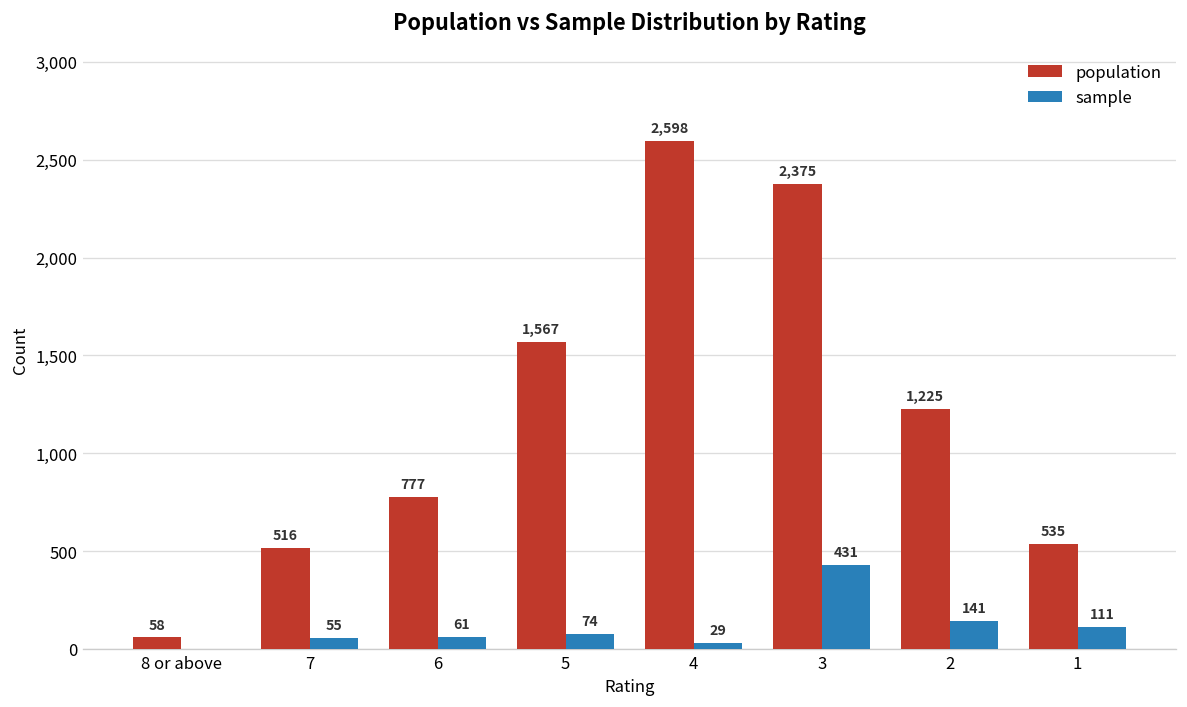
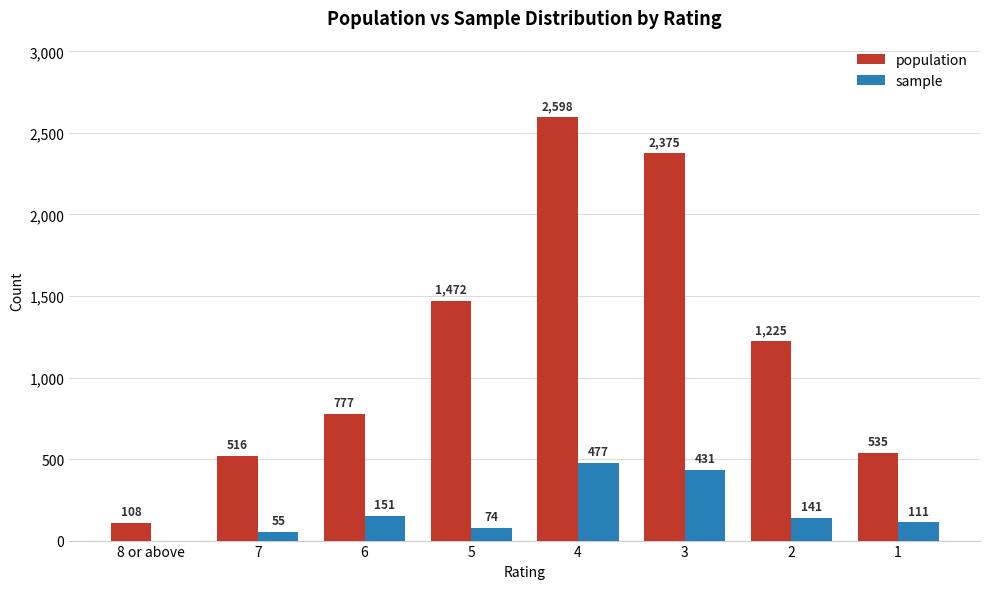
  {
    "population": {
-     "8 or above": "58",
+     "8 or above": "108",
      "6": "777",
-     "5": "1,567",
+     "5": "1,472",
      "4": "2,598",
      "3": "2,375",
      "2": "1,225",
      "1": "535"
    },
    "sample": {
      "7": "55",
-     "6": "61",
-     "4": "29",
+     "6": "151",
+     "4": "477",
      "3": "431",
      "2": "141",
      "1": "111"
    }
  }
